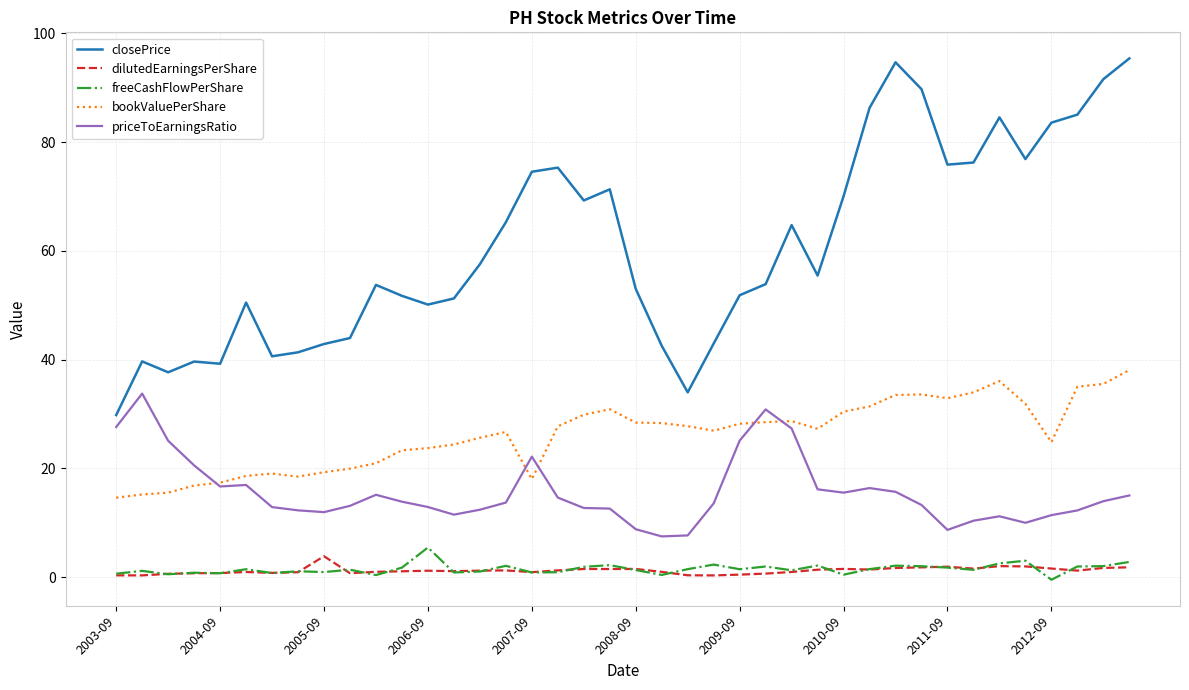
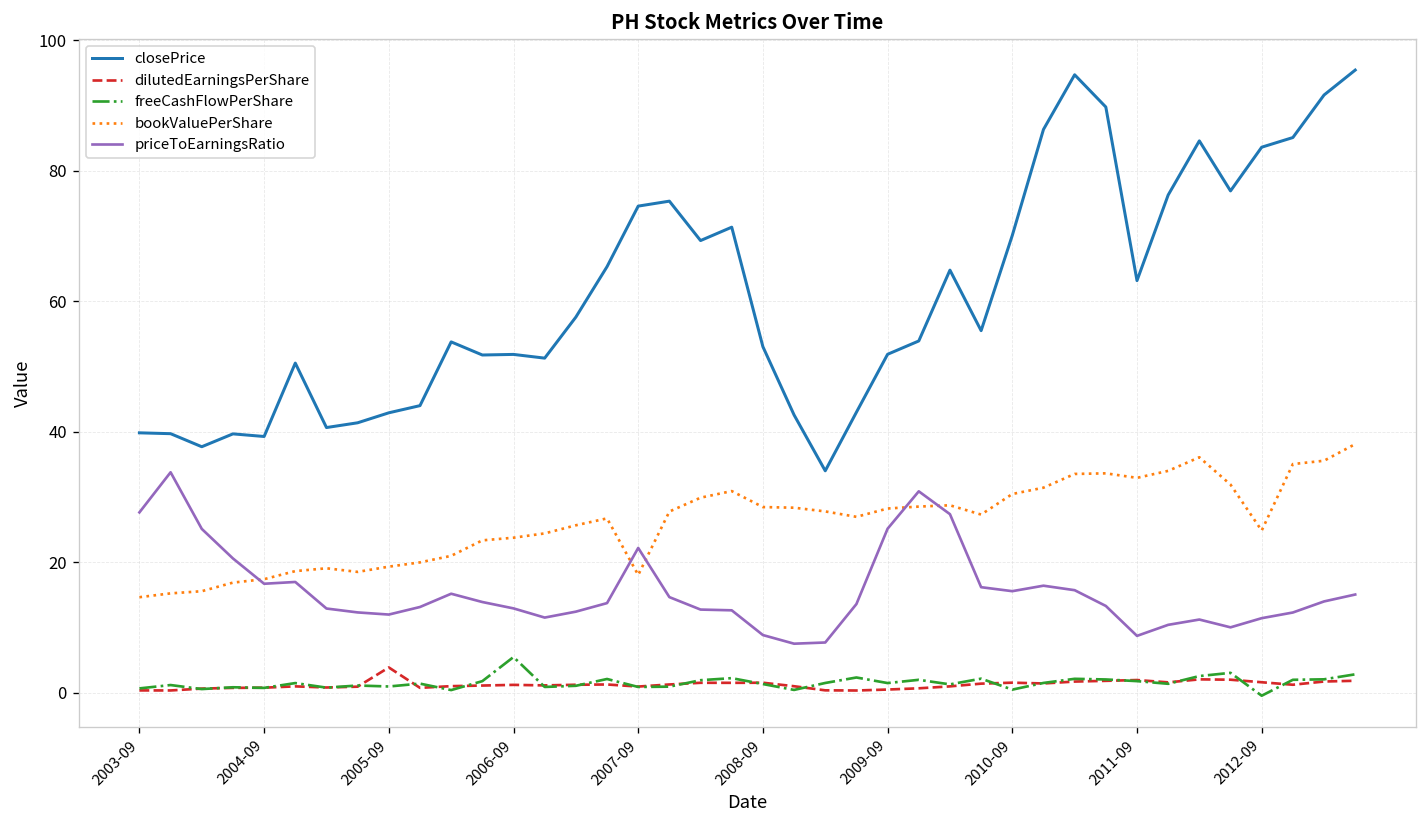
  {
    "closePrice": {
-     "2003-09": 30,
+     "2003-09": 40,
      "2004-09": 39,
      "2005-09": 43,
-     "2006-09": 50,
+     "2006-09": 52,
      "2007-09": 75,
      "2008-09": 53,
      "2009-09": 52,
      "2010-09": 70,
-     "2011-09": 76,
+     "2011-09": 63,
      "2012-09": 84
    },
    "dilutedEarningsPerShare": {
      "2005-09": 4,
      "2006-09": 1,
      "2009-09": 0,
      "2010-09": 2,
      "2012-09": 2
    },
    "freeCashFlowPerShare": {
      "2005-09": 1,
      "2006-09": 5,
      "2009-09": 1,
      "2010-09": 0,
      "2012-09": 0
    },
    "bookValuePerShare": {
      "2003-09": 15,
      "2004-09": 17,
      "2005-09": 19,
      "2006-09": 24,
      "2007-09": 18,
      "2008-09": 28,
      "2009-09": 28,
      "2010-09": 30,
      "2011-09": 33,
      "2012-09": 25
    },
    "priceToEarningsRatio": {
      "2003-09": 28,
      "2004-09": 17,
      "2005-09": 12,
      "2006-09": 13,
      "2007-09": 22,
      "2008-09": 9,
      "2009-09": 25,
      "2010-09": 16,
      "2011-09": 9,
      "2012-09": 11
    }
  }
